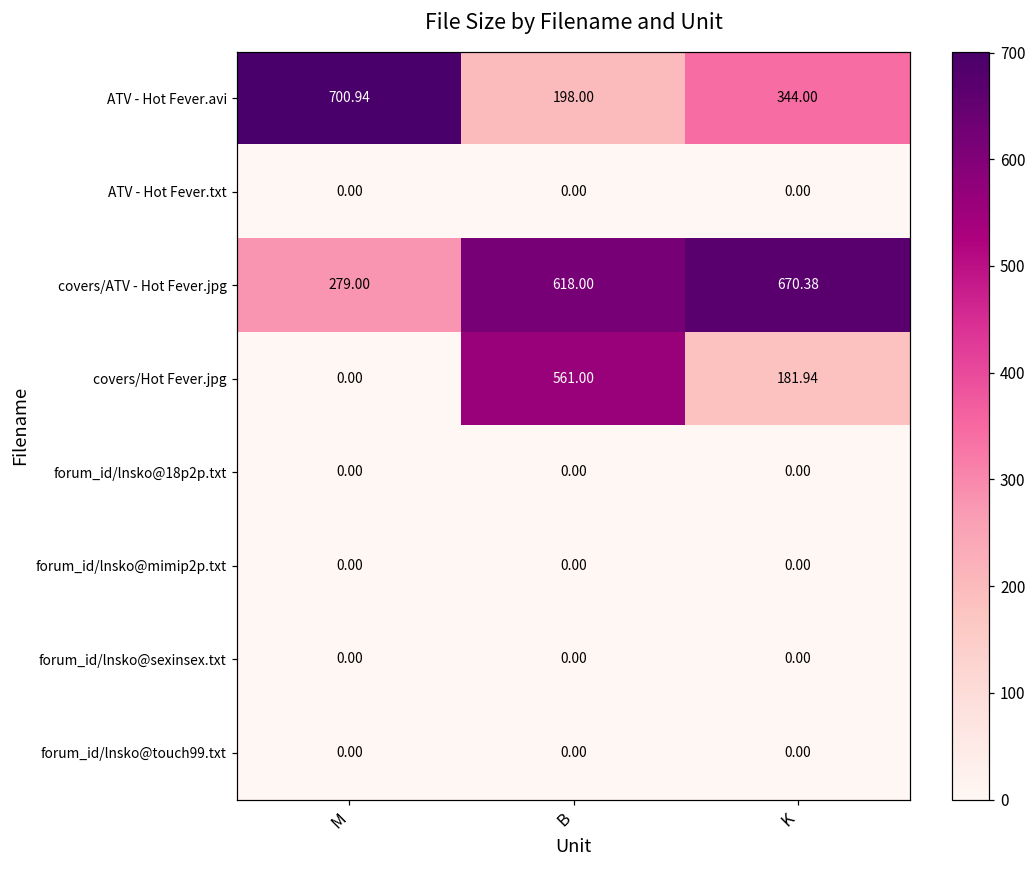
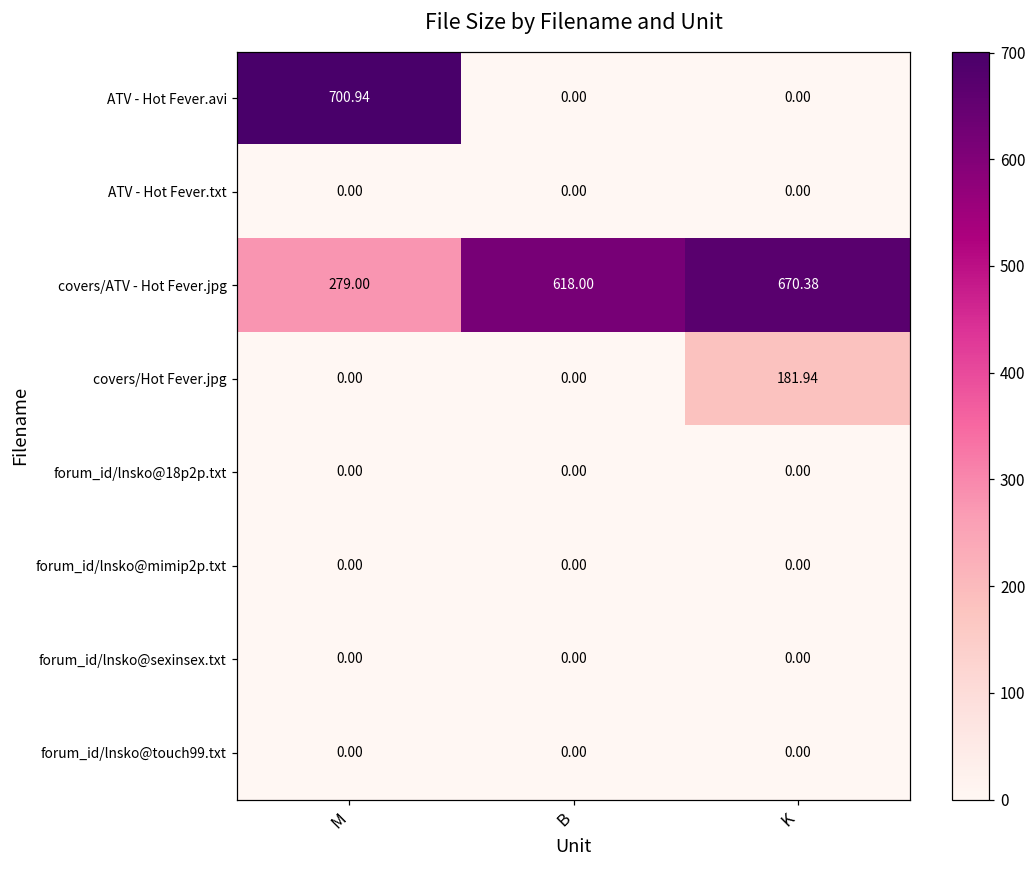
  {
    "ATV - Hot Fever.avi": {
      "M": 700.94,
-     "B": 198.00,
-     "K": 344.00
+     "B": 0.00,
+     "K": 0.00
    },
    "ATV - Hot Fever.txt": {
      "M": 0.00,
      "B": 0.00,
      "K": 0.00
    },
    "covers/ATV - Hot Fever.jpg": {
      "M": 279.00,
      "B": 618.00,
      "K": 670.38
    },
    "covers/Hot Fever.jpg": {
      "M": 0.00,
-     "B": 561.00,
+     "B": 0.00,
      "K": 181.94
    },
    "forum_id/lnsko@18p2p.txt": {
      "M": 0.00,
      "B": 0.00,
      "K": 0.00
    },
    "forum_id/lnsko@mimip2p.txt": {
      "M": 0.00,
      "B": 0.00,
      "K": 0.00
    },
    "forum_id/lnsko@sexinsex.txt": {
      "M": 0.00,
      "B": 0.00,
      "K": 0.00
    },
    "forum_id/lnsko@touch99.txt": {
      "M": 0.00,
      "B": 0.00,
      "K": 0.00
    }
  }
